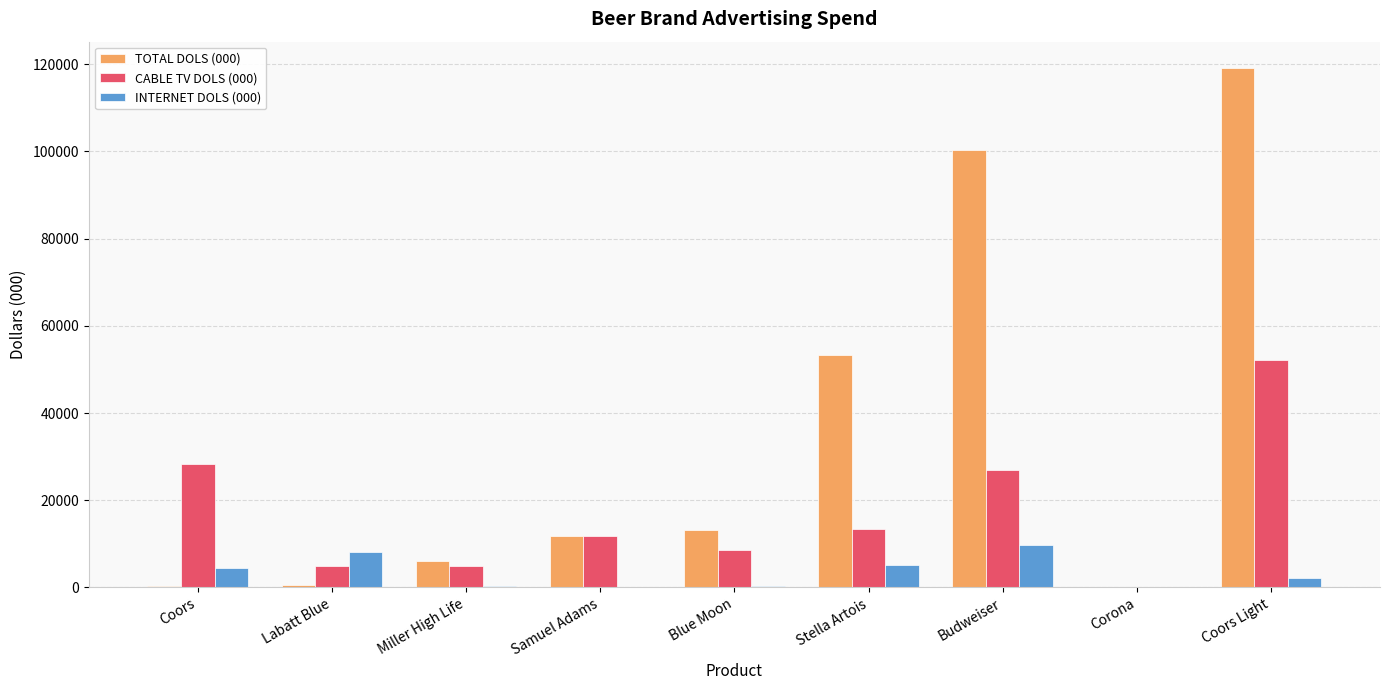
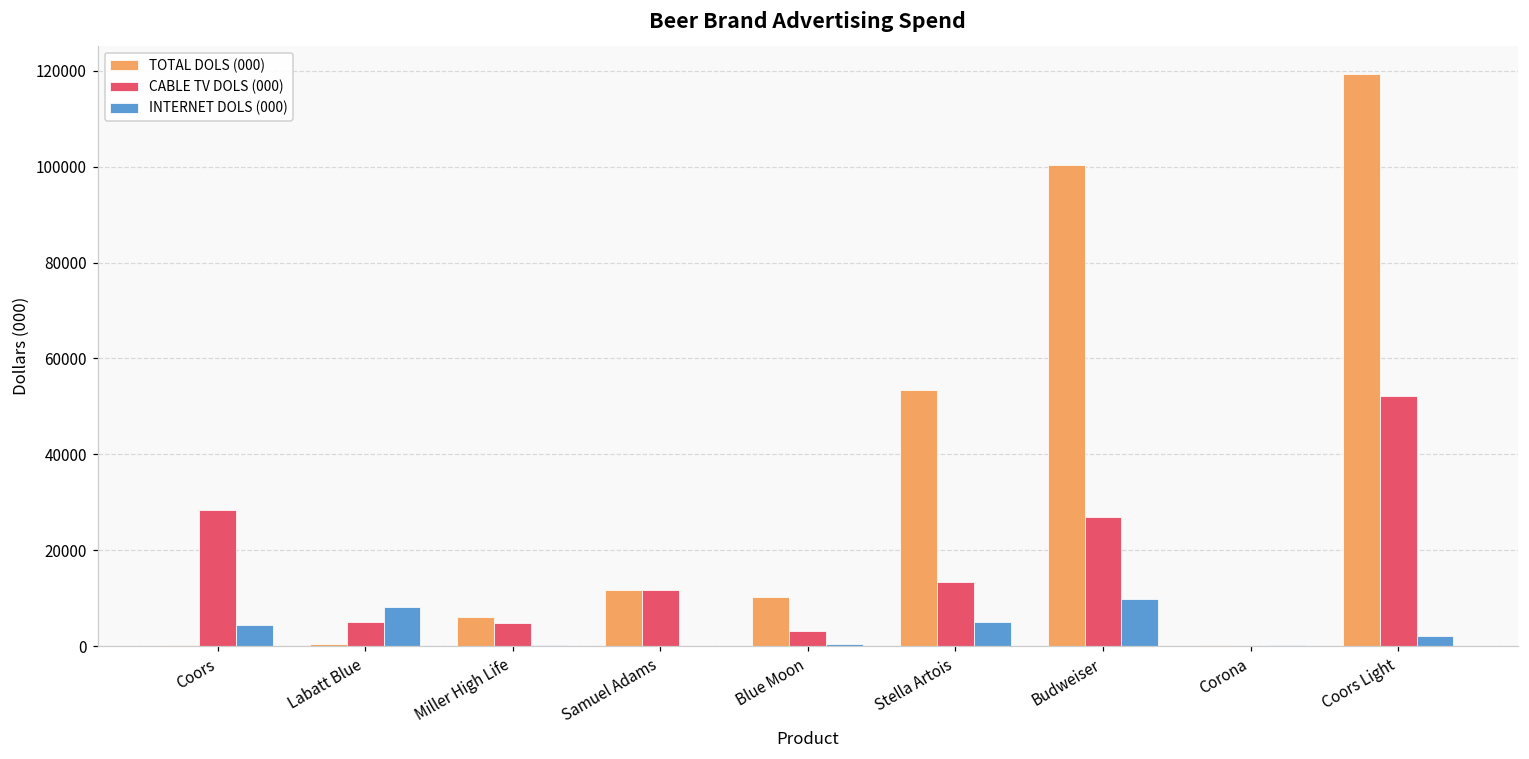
  {
    "TOTAL DOLS (000)": {
      "Miller High Life": 6000,
      "Samuel Adams": 12000,
-     "Blue Moon": 13000,
+     "Blue Moon": 10000,
      "Stella Artois": 53000,
      "Budweiser": 100000,
      "Coors Light": 119000
    },
    "CABLE TV DOLS (000)": {
      "Coors": 28000,
      "Labatt Blue": 5000,
      "Miller High Life": 5000,
      "Samuel Adams": 12000,
-     "Blue Moon": 9000,
+     "Blue Moon": 3000,
      "Stella Artois": 13000,
      "Budweiser": 27000,
      "Corona": 0,
      "Coors Light": 52000
    },
    "INTERNET DOLS (000)": {
      "Coors": 4000,
      "Labatt Blue": 8000,
      "Stella Artois": 5000,
      "Budweiser": 10000,
      "Coors Light": 2000
    }
  }
